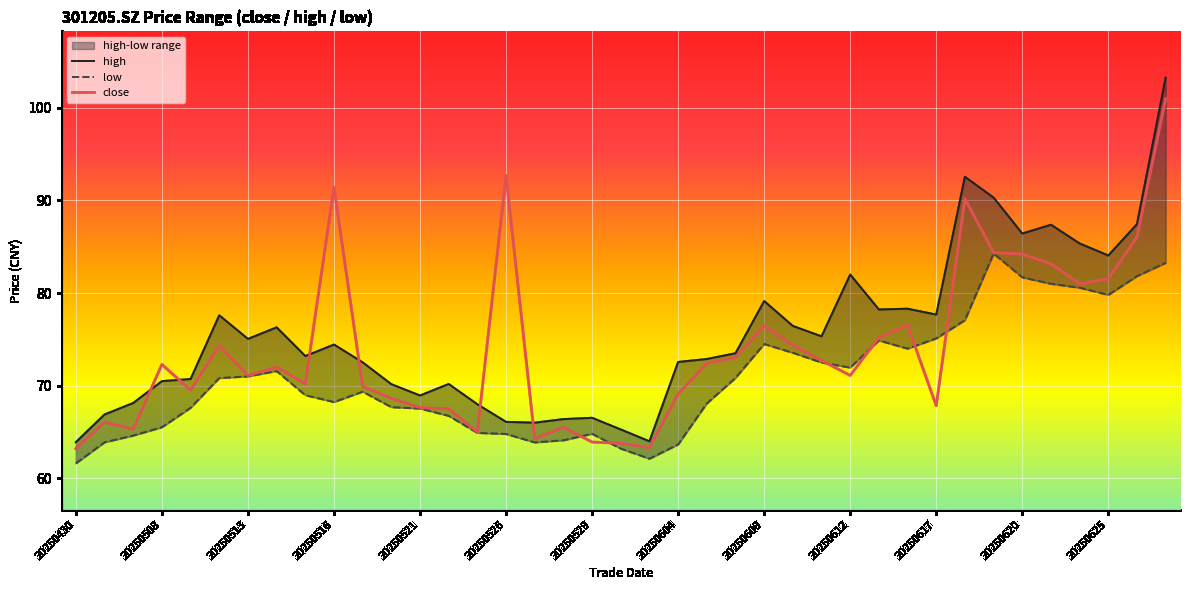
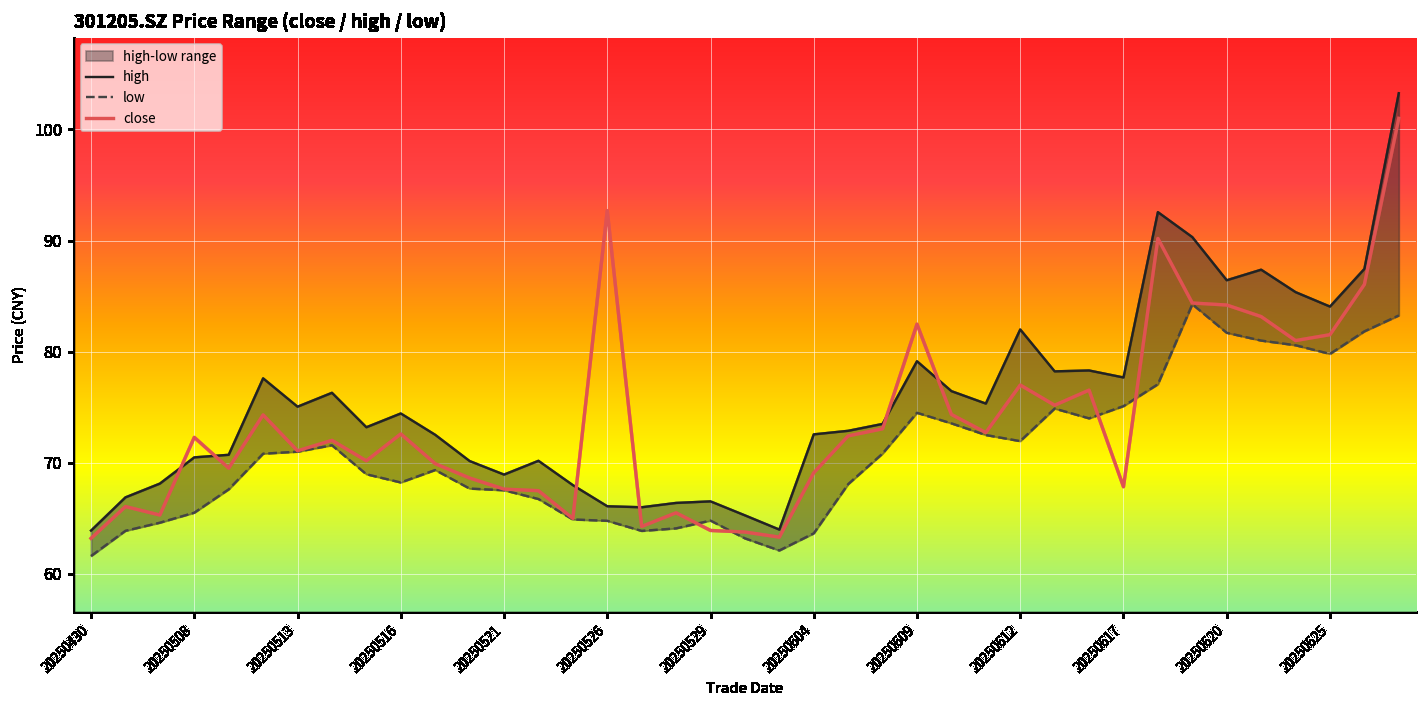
  {
    "close": {
      "20250430": 63,
      "20250508": 72,
-     "20250516": 91,
+     "20250516": 73,
      "20250526": 93,
      "20250529": 64,
      "20250604": 69,
-     "20250609": 76,
-     "20250612": 71,
+     "20250609": 82,
+     "20250612": 77,
      "20250617": 68,
      "20250620": 84,
      "20250625": 82
    }
  }
